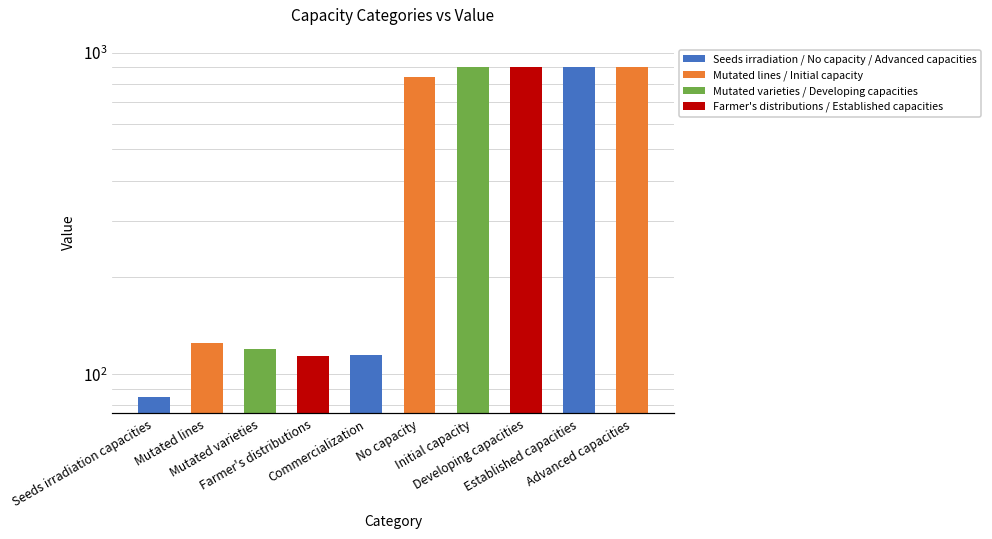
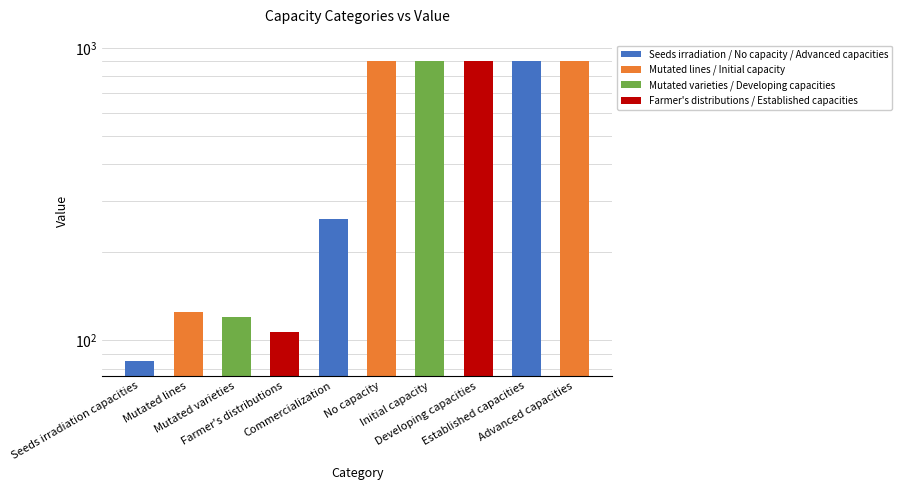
  {
    "Seeds irradiation capacities": 85,
    "Mutated lines": 125,
    "Mutated varieties": 120,
-   "Farmer's distributions": 114,
-   "Commercialization": 115,
-   "No capacity": 840,
+   "Farmer's distributions": 107,
+   "Commercialization": 260,
+   "No capacity": 900,
    "Initial capacity": 900,
    "Developing capacities": 900,
    "Established capacities": 900,
    "Advanced capacities": 910
  }
